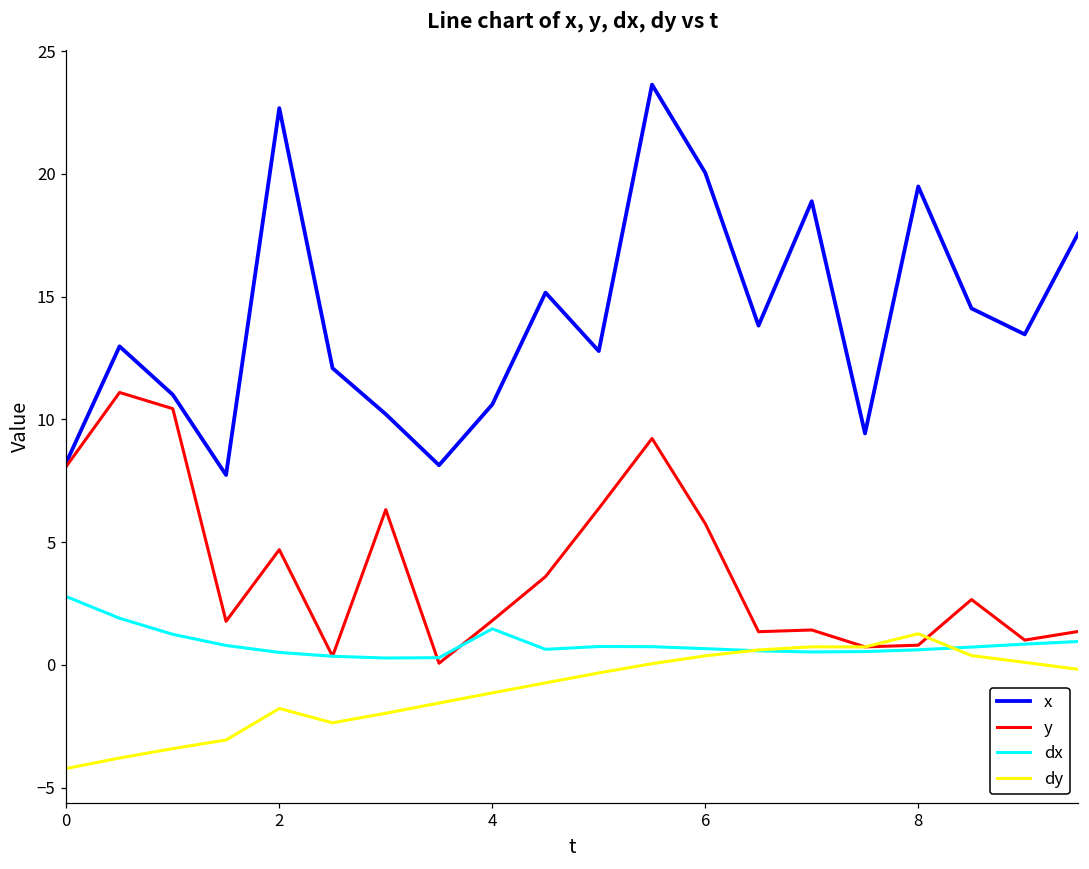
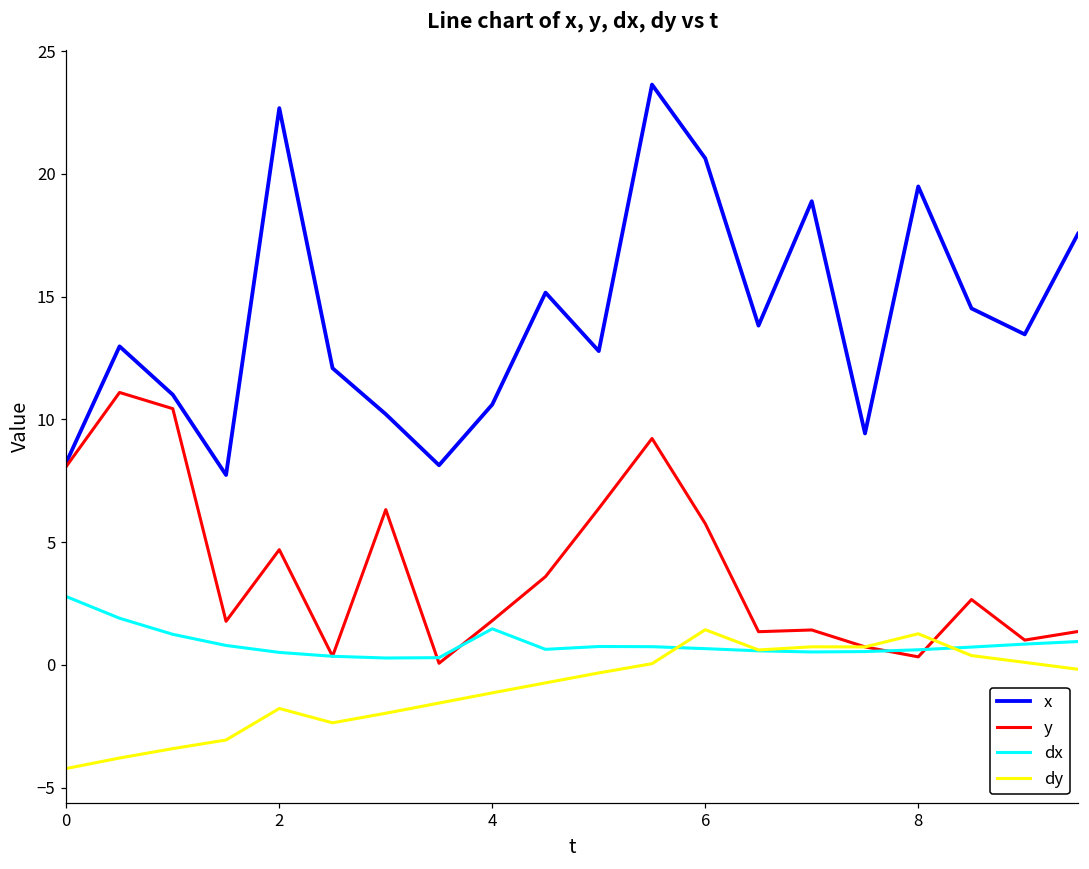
  {
    "x": {
      "0": 8.2,
      "2": 22.7,
      "4": 10.6,
-     "6": 20.0,
+     "6": 20.6,
      "8": 19.5
    },
    "y": {
      "0": 8.1,
      "2": 4.7,
      "4": 1.8,
      "6": 5.8,
-     "8": 0.8
+     "8": 0.3
    },
    "dx": {
      "0": 2.8,
      "2": 0.5,
      "4": 1.5,
      "6": 0.7,
      "8": 0.6
    },
    "dy": {
      "0": -4.2,
      "2": -1.8,
      "4": -1.1,
-     "6": 0.4,
+     "6": 1.4,
      "8": 1.3
    }
  }
